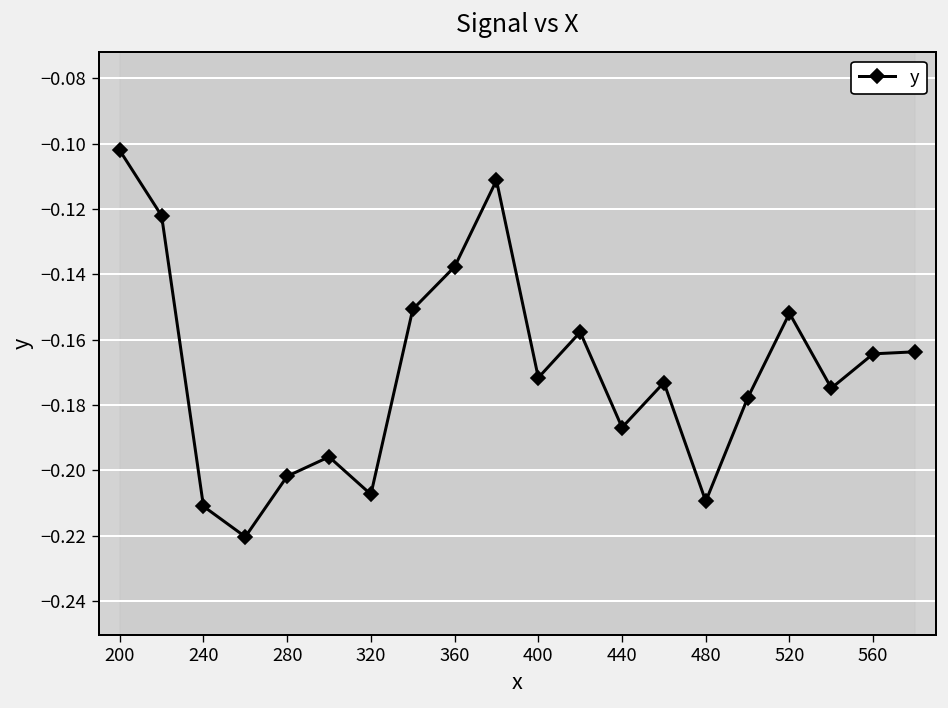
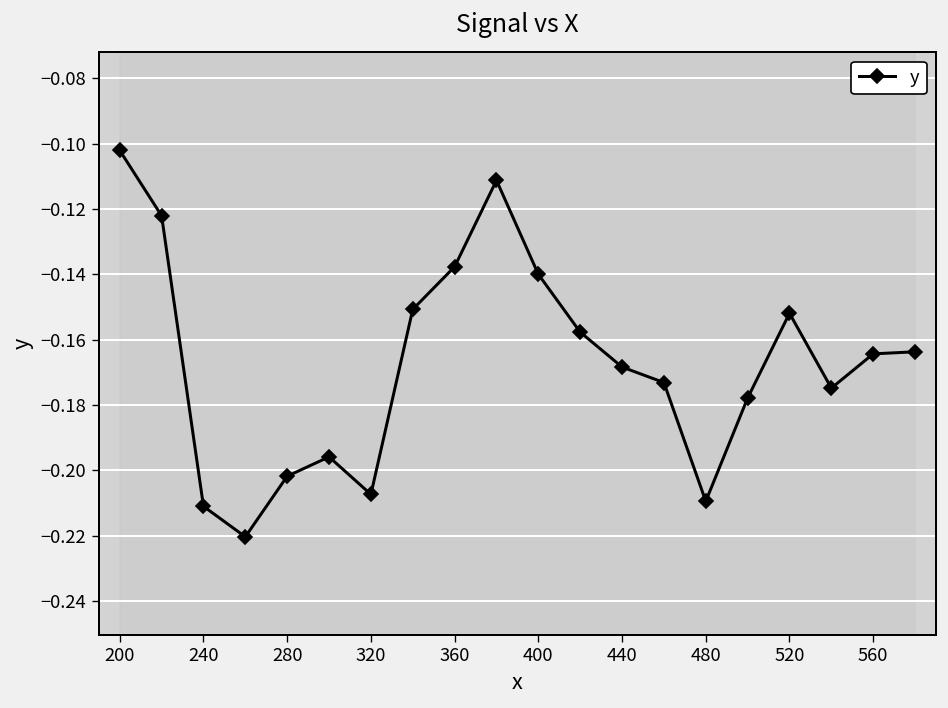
  {
    "y": {
      "200": -0.102,
      "240": -0.211,
      "280": -0.202,
      "320": -0.207,
      "360": -0.138,
-     "400": -0.172,
-     "440": -0.187,
+     "400": -0.140,
+     "440": -0.168,
      "480": -0.209,
      "520": -0.152,
      "560": -0.164
    }
  }
